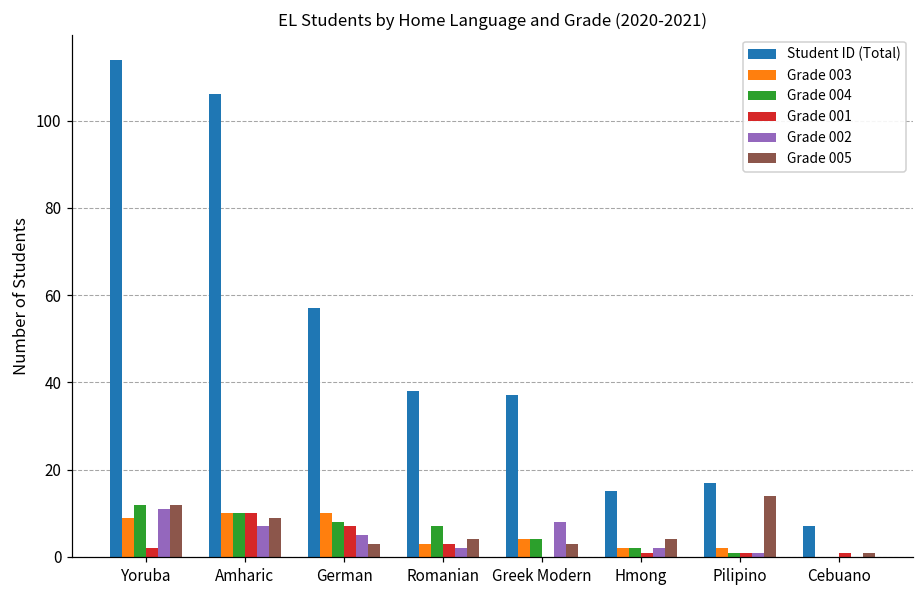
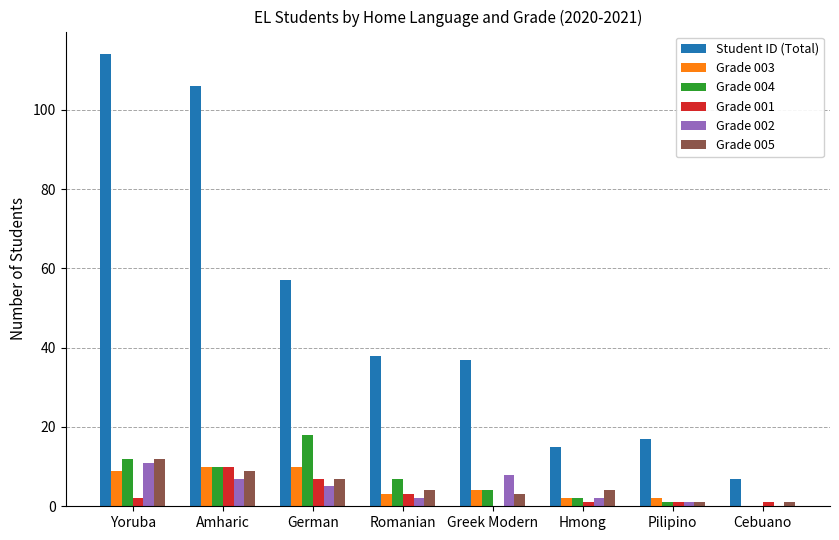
  {
    "Student ID (Total)": {
      "Yoruba": 114,
      "Amharic": 106,
      "German": 57,
      "Romanian": 38,
      "Greek Modern": 37,
      "Hmong": 15,
      "Pilipino": 17,
      "Cebuano": 7
    },
    "Grade 003": {
      "Yoruba": 9,
      "Amharic": 10,
      "German": 10,
      "Romanian": 3,
      "Greek Modern": 4,
      "Hmong": 2,
      "Pilipino": 2,
      "Cebuano": 0
    },
    "Grade 004": {
      "Yoruba": 12,
      "Amharic": 10,
-     "German": 8,
+     "German": 18,
      "Romanian": 7,
      "Greek Modern": 4,
      "Hmong": 2,
      "Pilipino": 1,
      "Cebuano": 0
    },
    "Grade 001": {
      "Yoruba": 2,
      "Amharic": 10,
      "German": 7,
      "Romanian": 3,
      "Greek Modern": 0,
      "Hmong": 1,
      "Pilipino": 1,
      "Cebuano": 1
    },
    "Grade 002": {
      "Yoruba": 11,
      "Amharic": 7,
      "German": 5,
      "Romanian": 2,
      "Greek Modern": 8,
      "Hmong": 2,
      "Pilipino": 1,
      "Cebuano": 0
    },
    "Grade 005": {
      "Yoruba": 12,
      "Amharic": 9,
-     "German": 3,
+     "German": 7,
      "Romanian": 4,
      "Greek Modern": 3,
      "Hmong": 4,
-     "Pilipino": 14,
+     "Pilipino": 1,
      "Cebuano": 1
    }
  }
